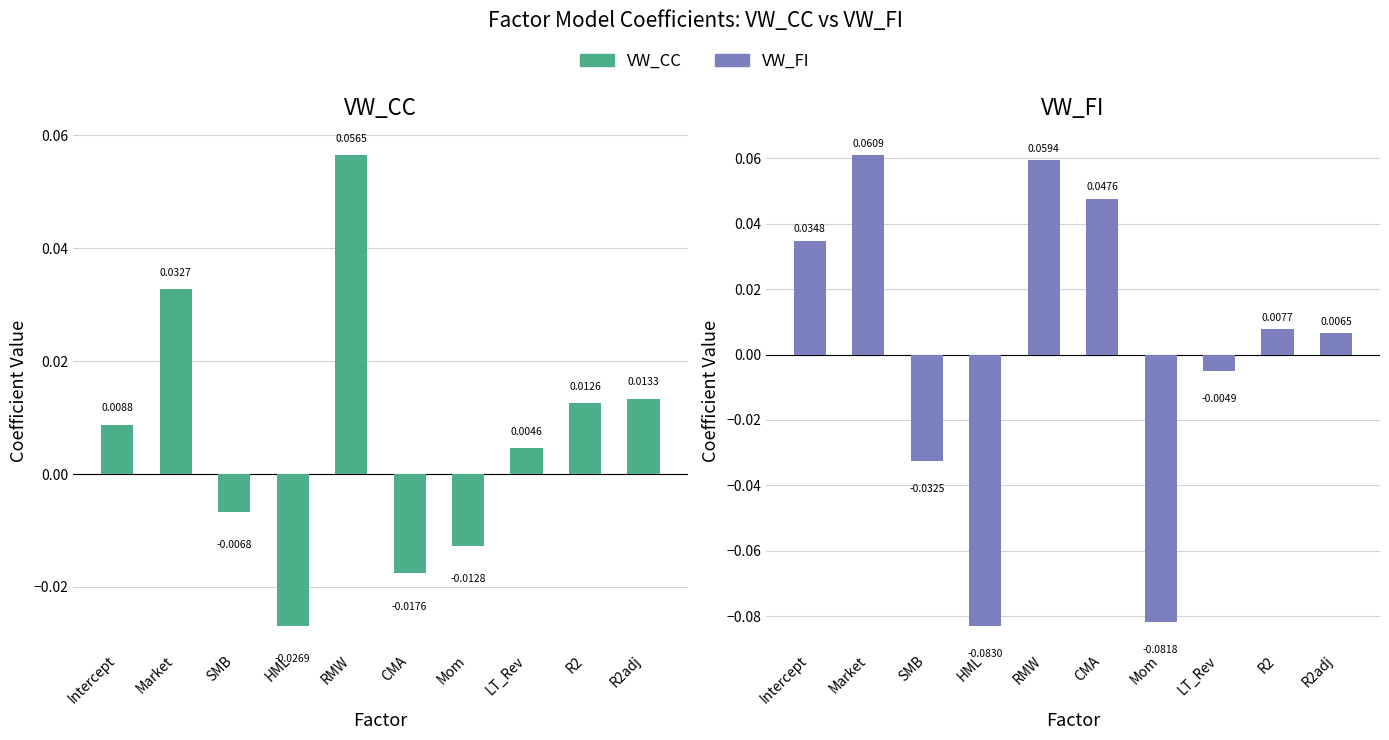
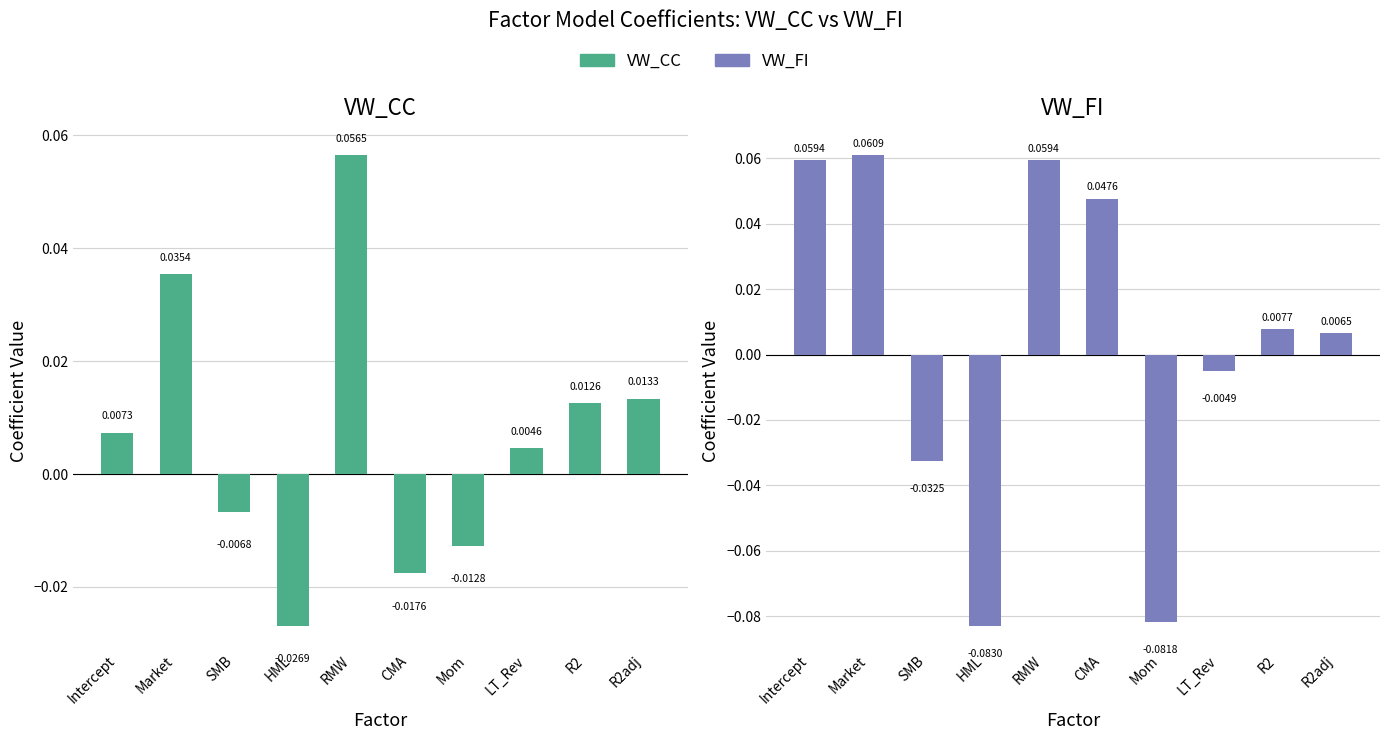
  {
    "VW_CC": {
-     "Intercept": 0.0088,
-     "Market": 0.0327,
+     "Intercept": 0.0073,
+     "Market": 0.0354,
      "RMW": 0.0565,
      "LT_Rev": 0.0046,
      "R2": 0.0126,
      "R2adj": 0.0133
    },
    "VW_FI": {
-     "Intercept": 0.0348,
+     "Intercept": 0.0594,
      "Market": 0.0609,
      "SMB": -0.0325,
      "HML": -0.0830,
      "RMW": 0.0594,
      "CMA": 0.0476,
      "Mom": -0.0818,
      "LT_Rev": -0.0049,
      "R2": 0.0077,
      "R2adj": 0.0065
    }
  }
